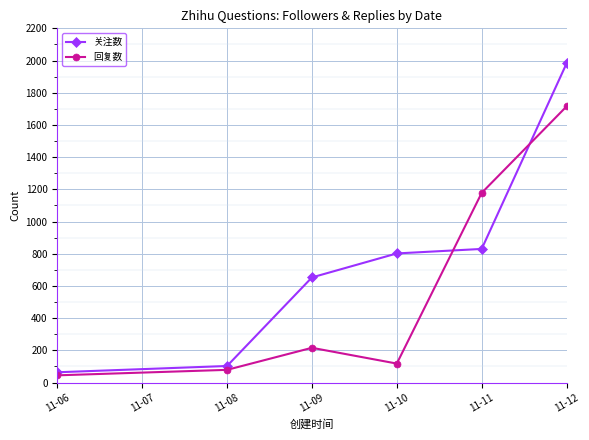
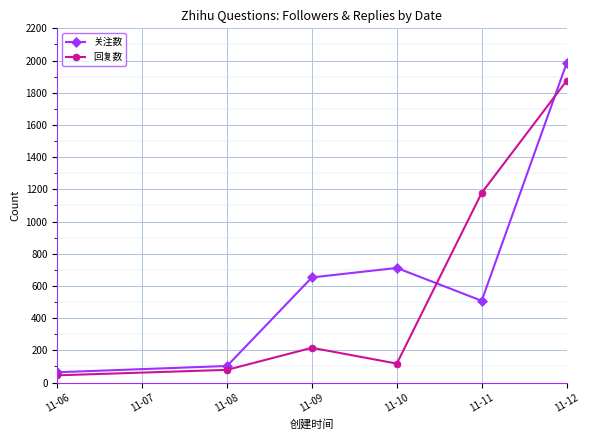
  {
    "关注数": {
      "11-06": 60,
      "11-08": 100,
      "11-09": 650,
-     "11-10": 800,
-     "11-11": 830,
+     "11-10": 710,
+     "11-11": 510,
      "11-12": 1980
    },
    "回复数": {
      "11-06": 50,
      "11-08": 80,
      "11-09": 220,
      "11-10": 120,
      "11-11": 1180,
-     "11-12": 1720
+     "11-12": 1870
    }
  }
